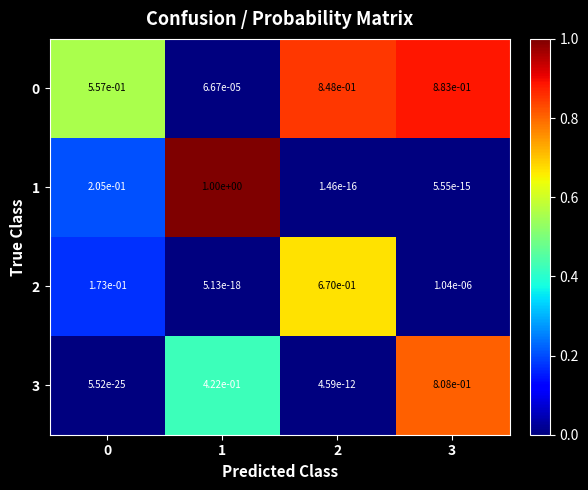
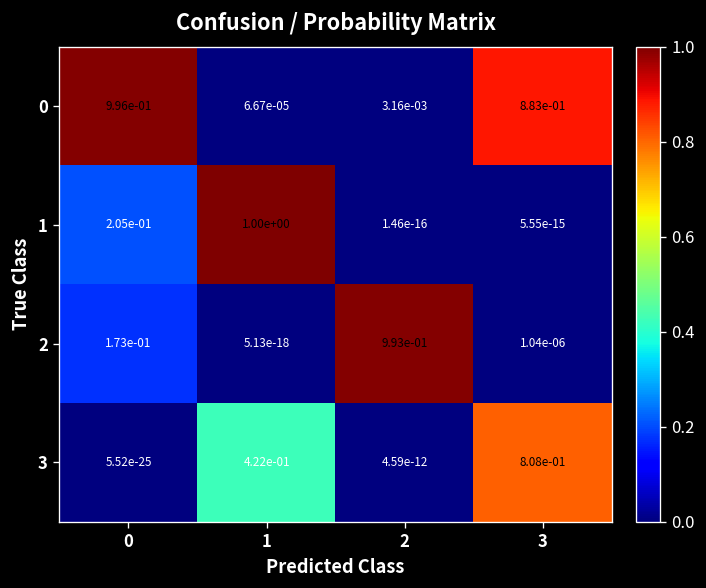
  {
    "0": {
-     "0": "5.57e-01",
+     "0": "9.96e-01",
      "1": "6.67e-05",
-     "2": "8.48e-01",
+     "2": "3.16e-03",
      "3": "8.83e-01"
    },
    "1": {
      "0": "2.05e-01",
      "1": "1.00e+00",
      "2": "1.46e-16",
      "3": "5.55e-15"
    },
    "2": {
      "0": "1.73e-01",
      "1": "5.13e-18",
-     "2": "6.70e-01",
+     "2": "9.93e-01",
      "3": "1.04e-06"
    },
    "3": {
      "0": "5.52e-25",
      "1": "4.22e-01",
      "2": "4.59e-12",
      "3": "8.08e-01"
    }
  }
